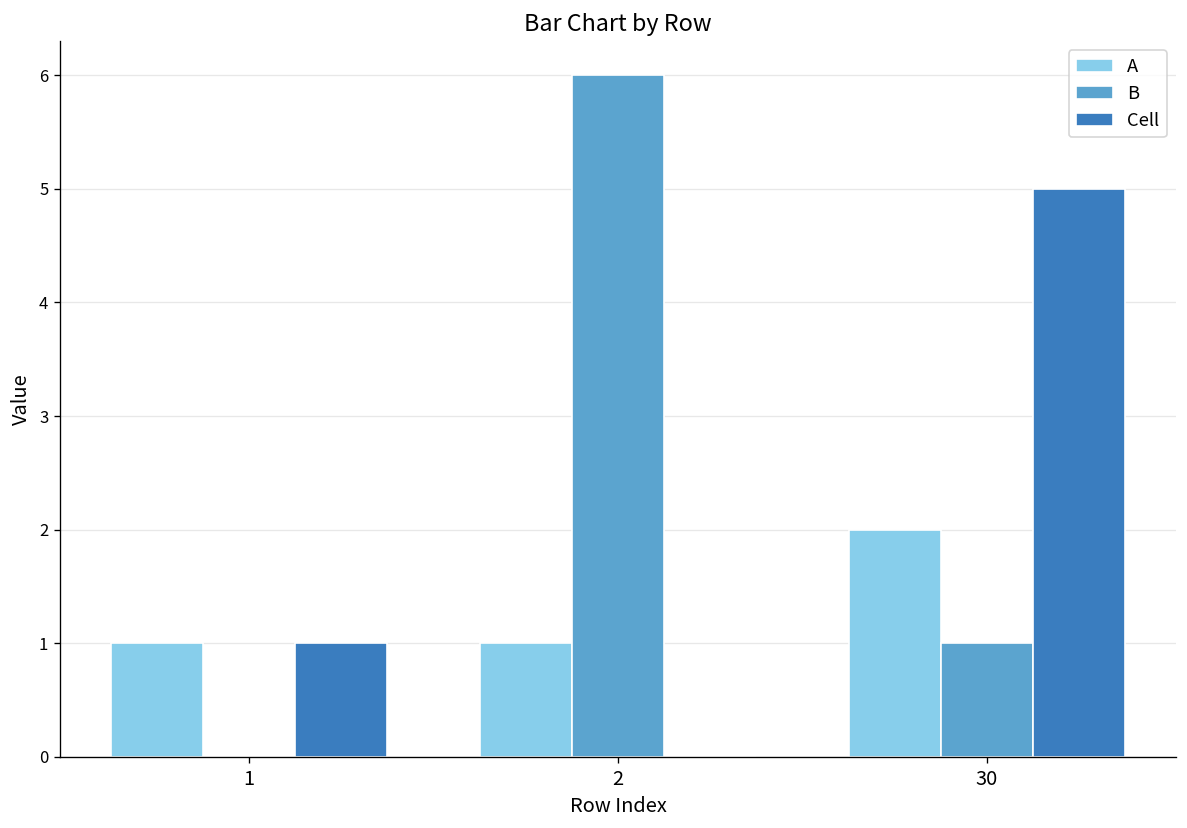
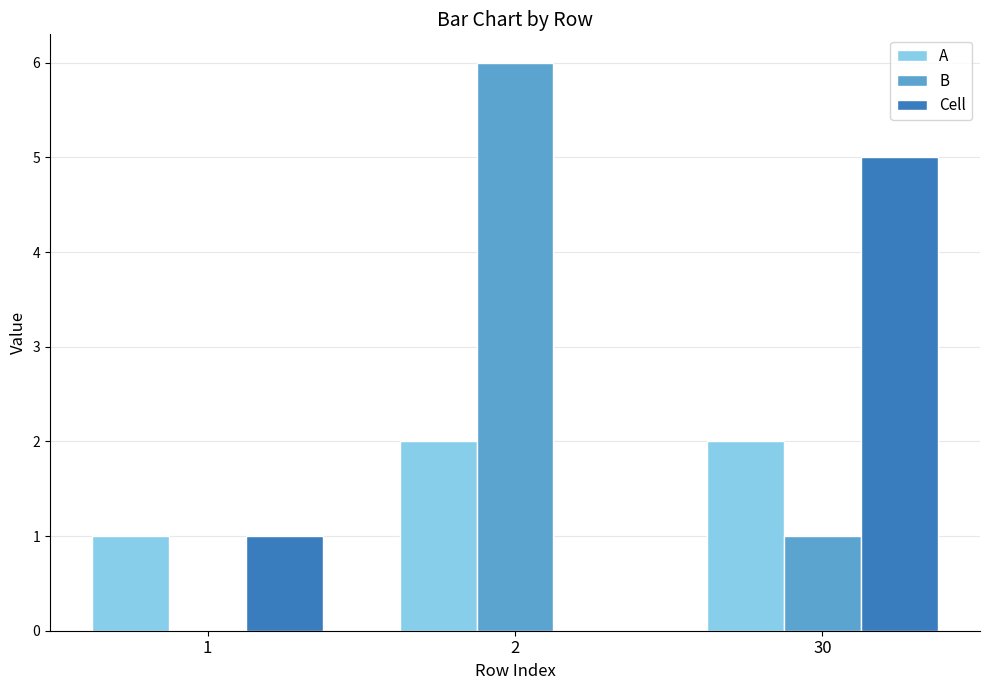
  {
    "A": {
      "1": 1,
-     "2": 1,
+     "2": 2,
      "30": 2
    }
  }
